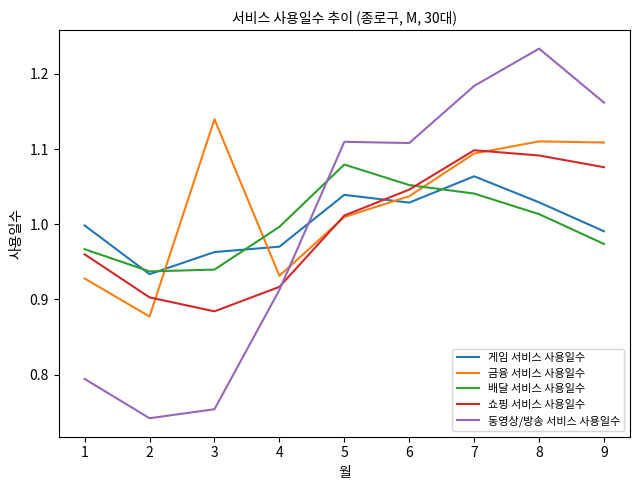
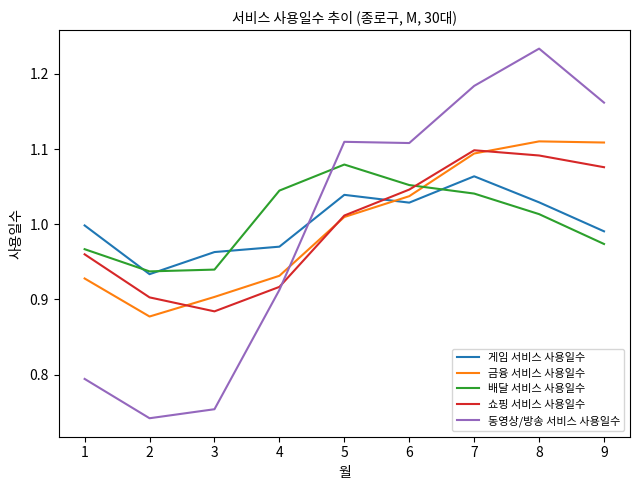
  {
    "게임 서비스 사용일수": {
      "1": 1.00,
      "2": 0.93,
      "3": 0.96,
      "4": 0.97,
      "5": 1.04,
      "6": 1.03,
      "7": 1.06,
      "8": 1.03,
      "9": 0.99
    },
    "금융 서비스 사용일수": {
      "1": 0.93,
      "2": 0.88,
-     "3": 1.14,
+     "3": 0.90,
      "4": 0.93,
      "6": 1.04,
      "7": 1.09,
      "8": 1.11,
      "9": 1.11
    },
    "배달 서비스 사용일수": {
      "1": 0.97,
      "2": 0.94,
      "3": 0.94,
-     "4": 1.00,
+     "4": 1.04,
      "5": 1.08,
      "6": 1.05,
      "7": 1.04,
      "8": 1.01,
      "9": 0.97
    },
    "쇼핑 서비스 사용일수": {
      "1": 0.96,
      "2": 0.90,
      "3": 0.88,
      "4": 0.92,
      "6": 1.05,
      "7": 1.10,
      "8": 1.09,
      "9": 1.08
    },
    "동영상/방송 서비스 사용일수": {
      "1": 0.79,
      "2": 0.74,
      "3": 0.75,
      "4": 0.91,
      "5": 1.11,
      "6": 1.11,
      "7": 1.18,
      "8": 1.23,
      "9": 1.16
    }
  }
